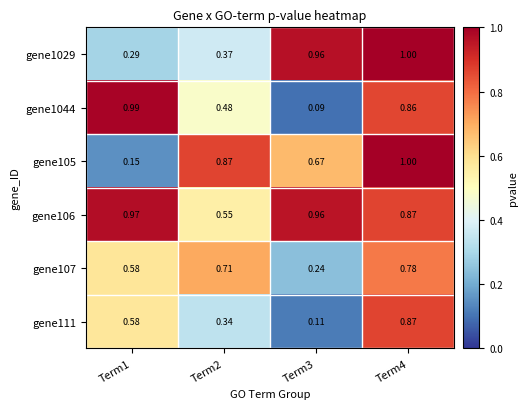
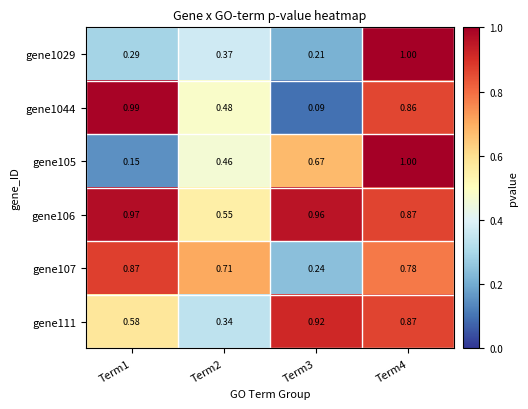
  {
    "gene1029": {
      "Term1": 0.29,
      "Term2": 0.37,
-     "Term3": 0.96,
+     "Term3": 0.21,
      "Term4": 1.00
    },
    "gene1044": {
      "Term1": 0.99,
      "Term2": 0.48,
      "Term3": 0.09,
      "Term4": 0.86
    },
    "gene105": {
      "Term1": 0.15,
-     "Term2": 0.87,
+     "Term2": 0.46,
      "Term3": 0.67,
      "Term4": 1.00
    },
    "gene106": {
      "Term1": 0.97,
      "Term2": 0.55,
      "Term3": 0.96,
      "Term4": 0.87
    },
    "gene107": {
-     "Term1": 0.58,
+     "Term1": 0.87,
      "Term2": 0.71,
      "Term3": 0.24,
      "Term4": 0.78
    },
    "gene111": {
      "Term1": 0.58,
      "Term2": 0.34,
-     "Term3": 0.11,
+     "Term3": 0.92,
      "Term4": 0.87
    }
  }
